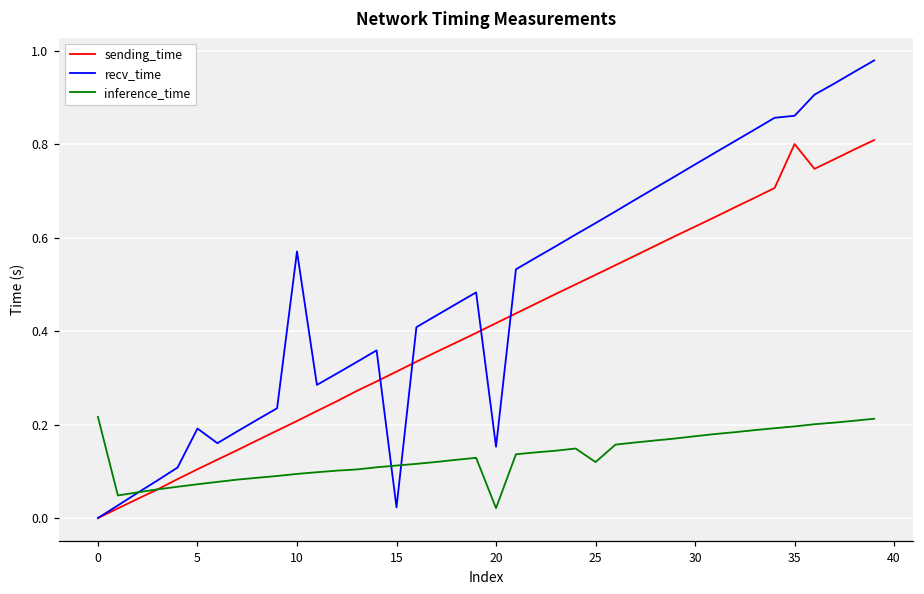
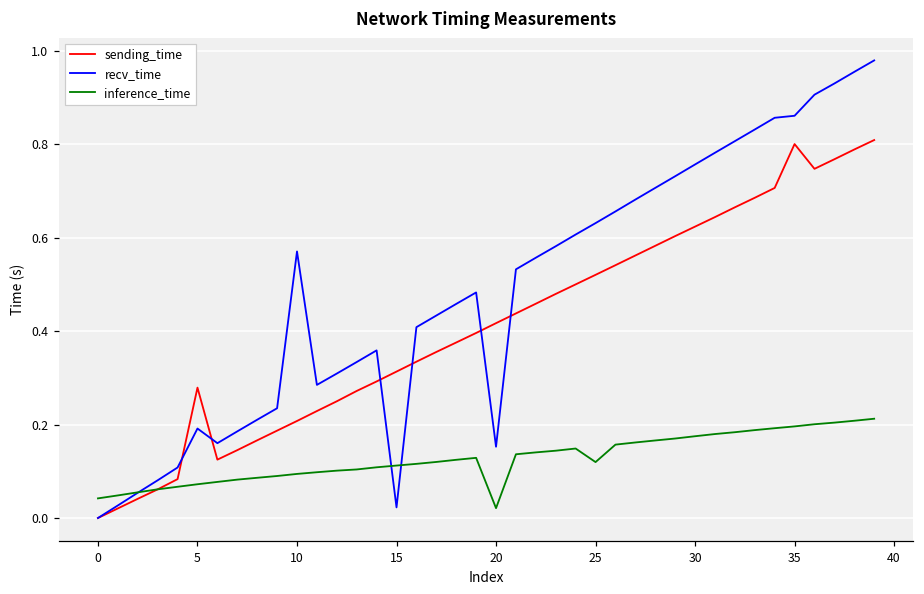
  {
    "sending_time": {
-     "5": 0.10,
+     "5": 0.28,
      "10": 0.21,
      "15": 0.31,
      "20": 0.42,
      "25": 0.52,
      "30": 0.62,
      "35": 0.80
    },
    "recv_time": {
      "5": 0.19,
      "10": 0.57,
      "15": 0.02,
      "20": 0.15,
      "25": 0.63,
      "30": 0.76,
      "35": 0.86
    },
    "inference_time": {
-     "0": 0.22,
+     "0": 0.04,
      "5": 0.07,
      "10": 0.09,
      "15": 0.11,
      "20": 0.02,
      "25": 0.12,
      "30": 0.18,
      "35": 0.20
    }
  }
